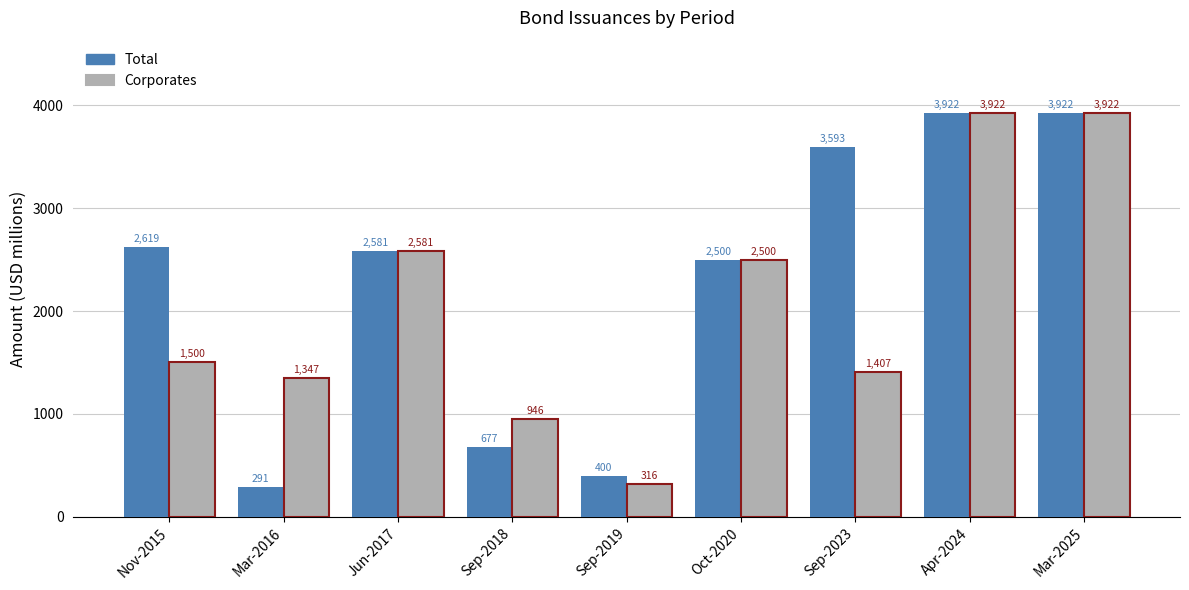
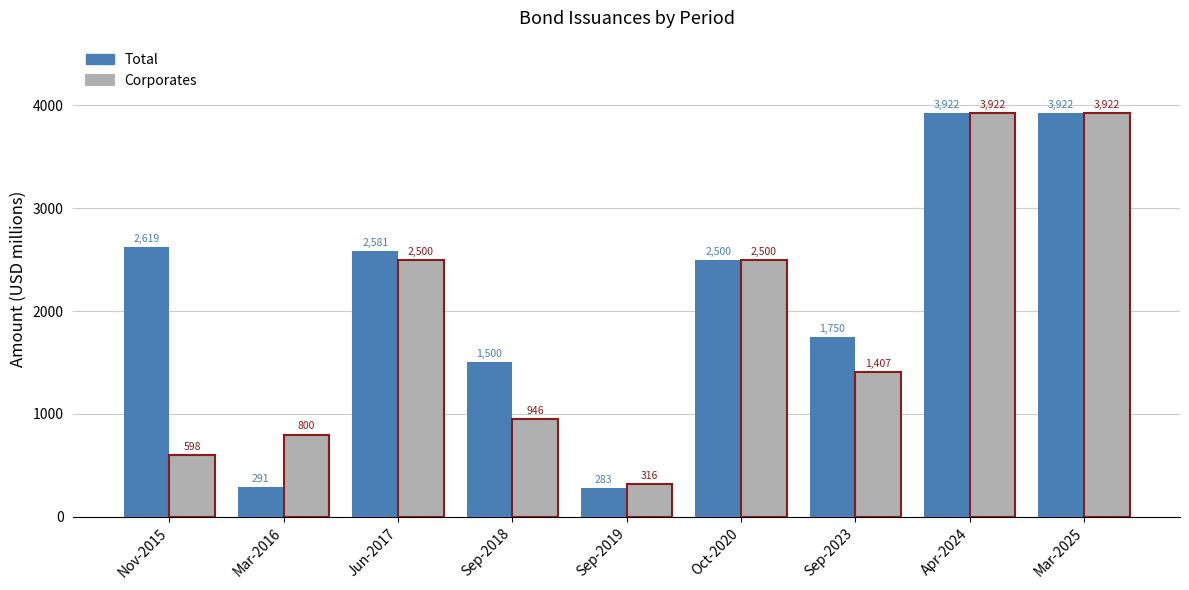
  {
    "Total": {
      "Nov-2015": "2,619",
      "Mar-2016": "291",
      "Jun-2017": "2,581",
-     "Sep-2018": "677",
-     "Sep-2019": "400",
+     "Sep-2018": "1,500",
+     "Sep-2019": "283",
      "Oct-2020": "2,500",
-     "Sep-2023": "3,593",
+     "Sep-2023": "1,750",
      "Apr-2024": "3,922",
      "Mar-2025": "3,922"
    },
    "Corporates": {
-     "Nov-2015": "1,500",
-     "Mar-2016": "1,347",
-     "Jun-2017": "2,581",
+     "Nov-2015": "598",
+     "Mar-2016": "800",
+     "Jun-2017": "2,500",
      "Sep-2018": "946",
      "Sep-2019": "316",
      "Oct-2020": "2,500",
      "Sep-2023": "1,407",
      "Apr-2024": "3,922",
      "Mar-2025": "3,922"
    }
  }
